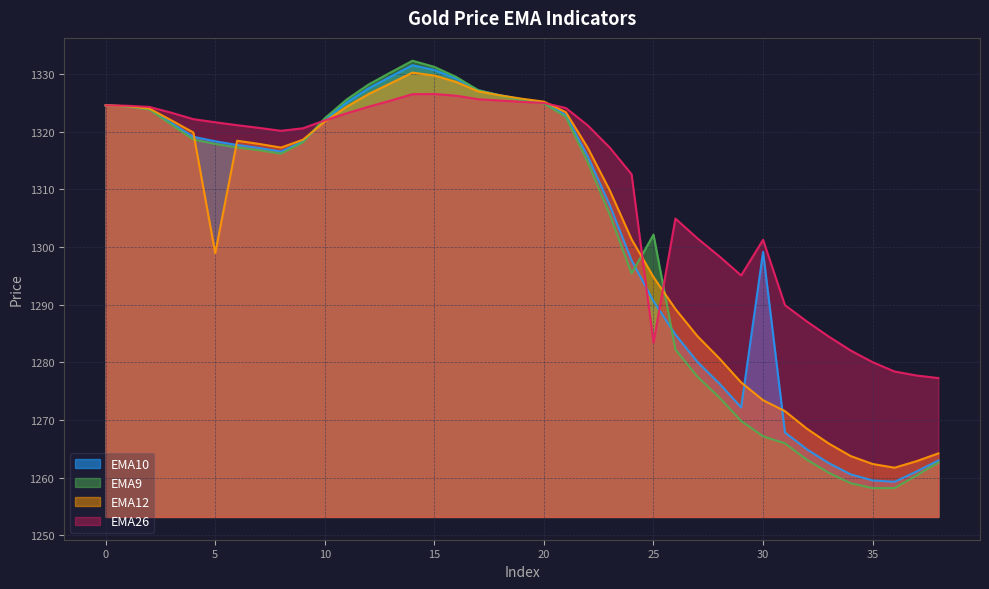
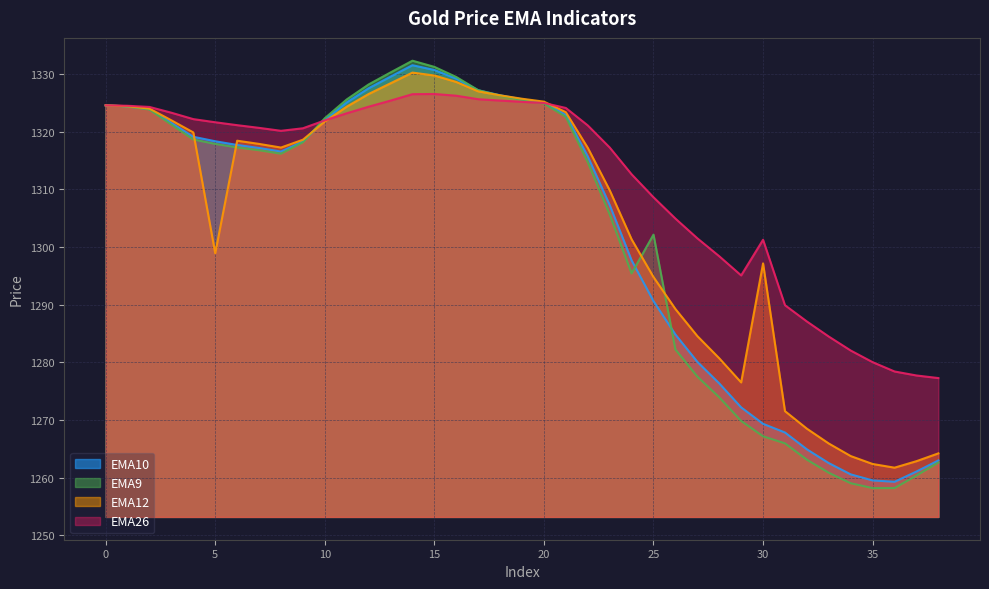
  {
    "EMA10": {
      "5": 1318,
      "15": 1331,
      "25": 1291,
-     "30": 1299,
+     "30": 1269,
      "35": 1260
    },
    "EMA9": {
      "5": 1318,
      "15": 1331,
      "25": 1302,
      "30": 1267,
      "35": 1258
    },
    "EMA12": {
      "5": 1299,
      "15": 1330,
      "25": 1295,
-     "30": 1273,
+     "30": 1297,
      "35": 1262
    },
    "EMA26": {
      "5": 1322,
      "15": 1327,
-     "25": 1283,
+     "25": 1309,
      "30": 1301,
      "35": 1280
    }
  }
